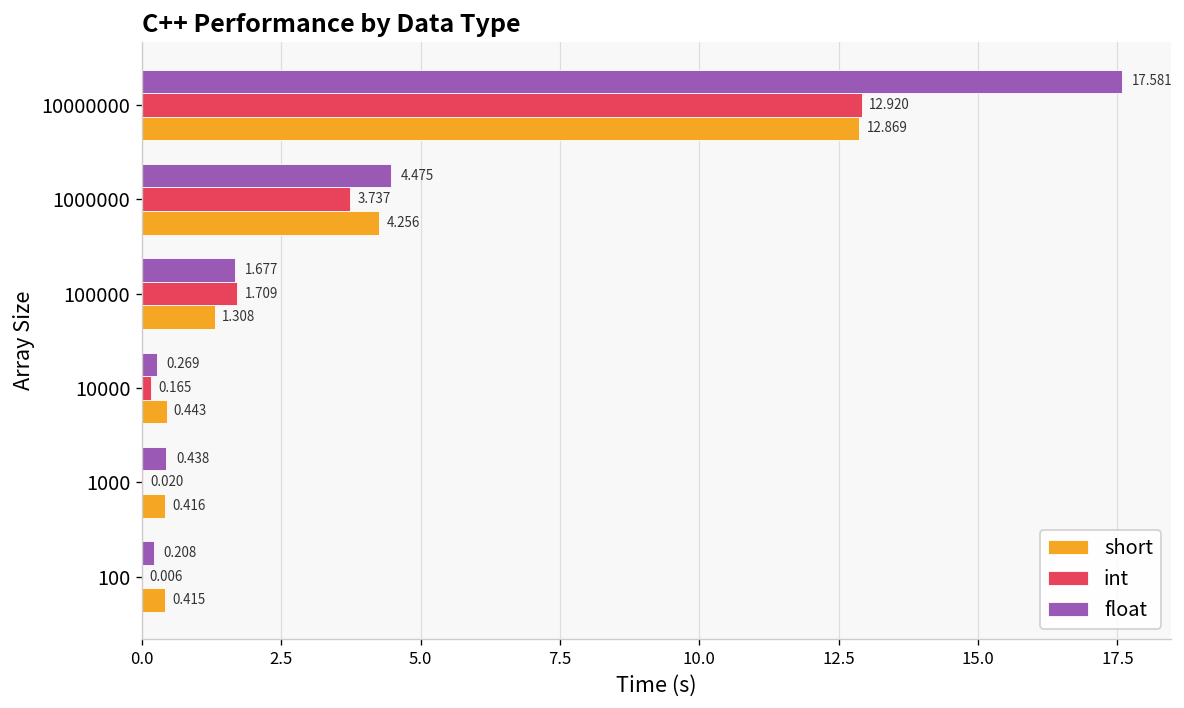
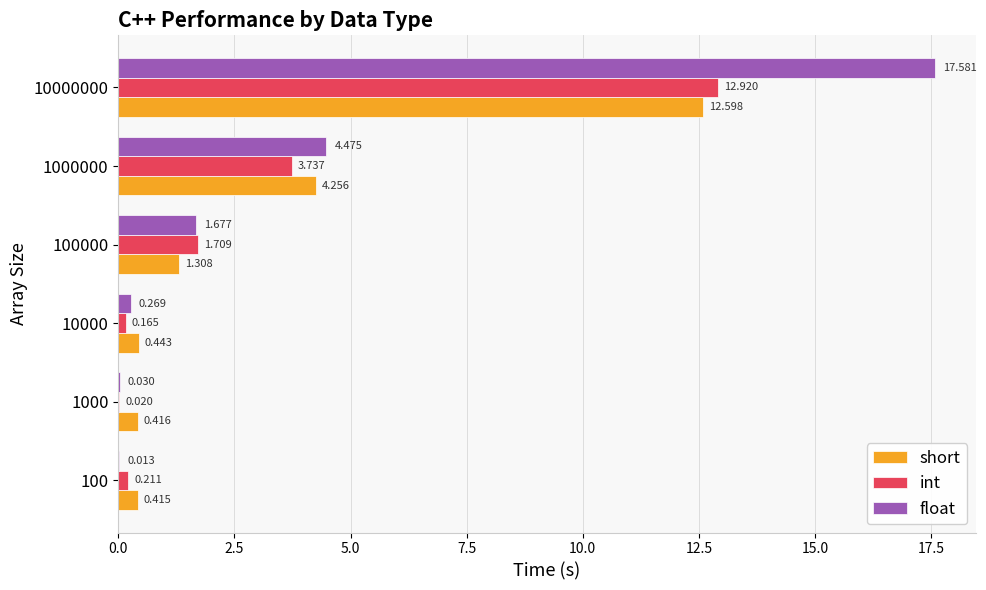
  {
    "short": {
-     "10000000": 12.869,
+     "10000000": 12.598,
      "1000000": 4.256,
      "100000": 1.308,
      "10000": 0.443,
      "1000": 0.416,
      "100": 0.415
    },
    "int": {
      "10000000": 12.920,
      "1000000": 3.737,
      "100000": 1.709,
      "10000": 0.165,
      "1000": 0.020,
-     "100": 0.006
+     "100": 0.211
    },
    "float": {
      "10000000": 17.581,
      "1000000": 4.475,
      "100000": 1.677,
      "10000": 0.269,
-     "1000": 0.438,
-     "100": 0.208
+     "1000": 0.030,
+     "100": 0.013
    }
  }
